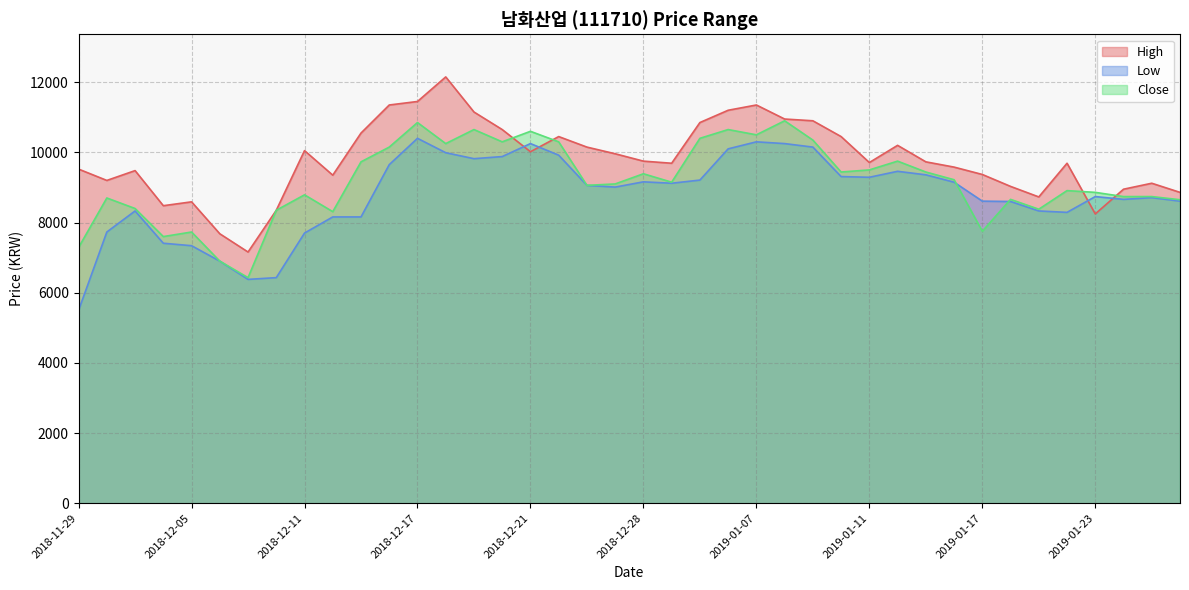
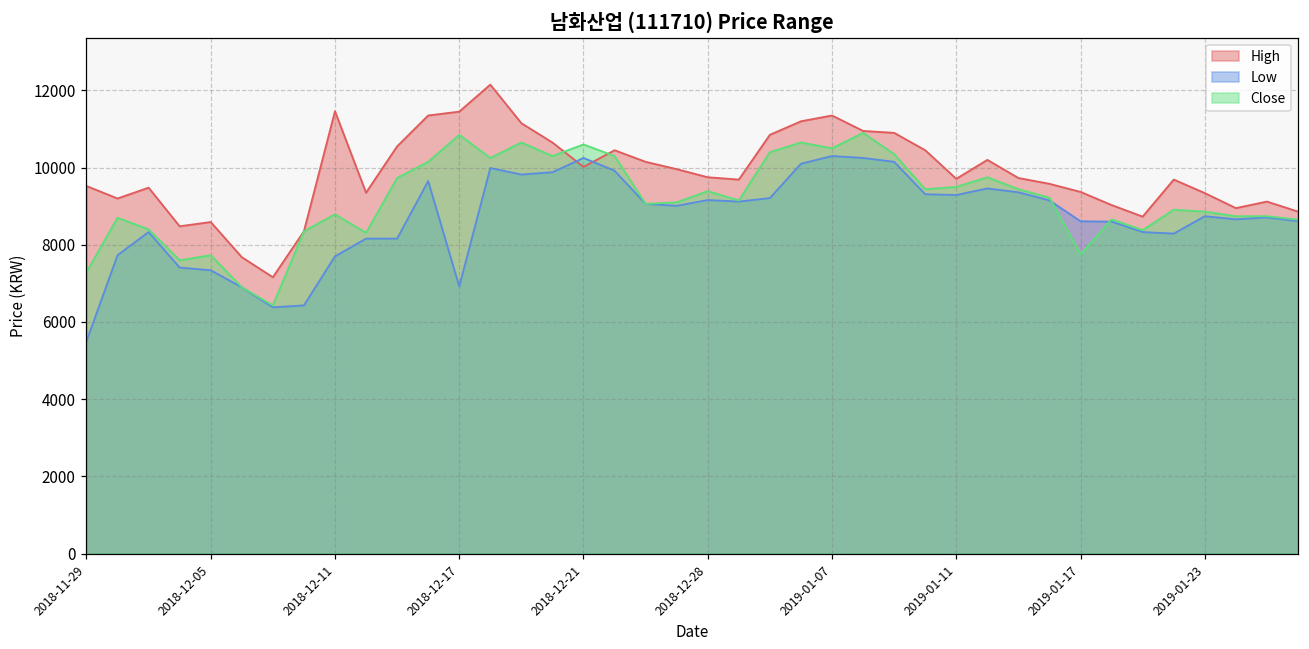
  {
    "High": {
      "2018-11-29": 9500,
      "2018-12-05": 8600,
-     "2018-12-11": 10100,
+     "2018-12-11": 11500,
      "2018-12-17": 11500,
      "2018-12-21": 10000,
      "2018-12-28": 9800,
      "2019-01-07": 11400,
      "2019-01-11": 9700,
      "2019-01-17": 9400,
-     "2019-01-23": 8200
+     "2019-01-23": 9300
    },
    "Low": {
      "2018-11-29": 5500,
      "2018-12-05": 7300,
      "2018-12-11": 7700,
-     "2018-12-17": 10400,
+     "2018-12-17": 6900,
      "2018-12-21": 10300,
      "2018-12-28": 9200,
      "2019-01-07": 10300,
      "2019-01-11": 9300,
      "2019-01-17": 8600,
      "2019-01-23": 8700
    },
    "Close": {
      "2018-11-29": 7300,
      "2018-12-05": 7700,
      "2018-12-11": 8800,
      "2018-12-17": 10900,
      "2018-12-21": 10600,
      "2018-12-28": 9400,
      "2019-01-07": 10500,
      "2019-01-11": 9500,
      "2019-01-17": 7800,
      "2019-01-23": 8900
    }
  }
